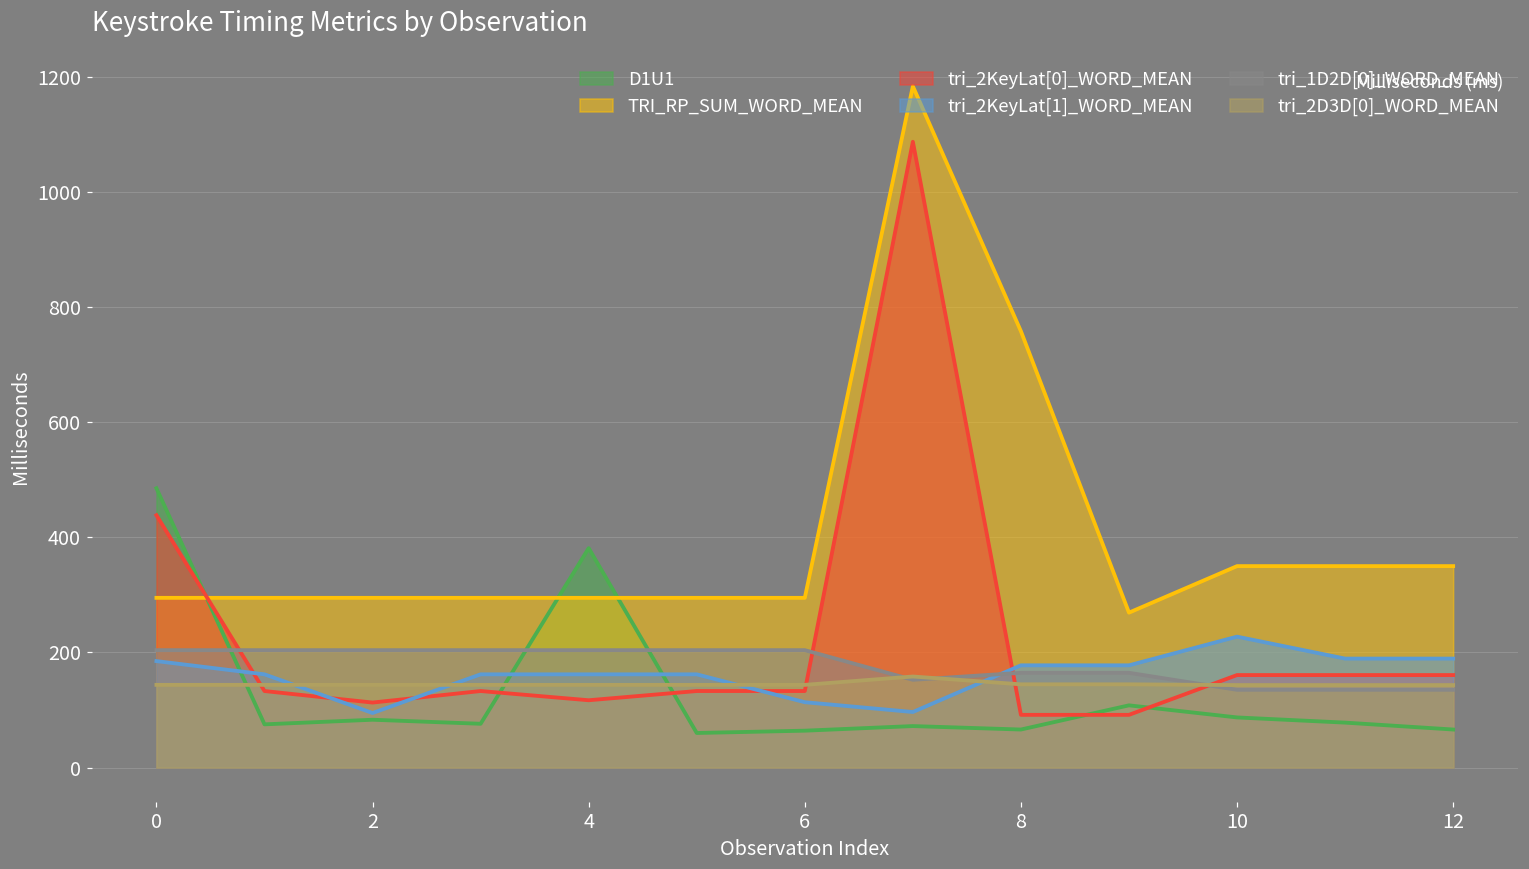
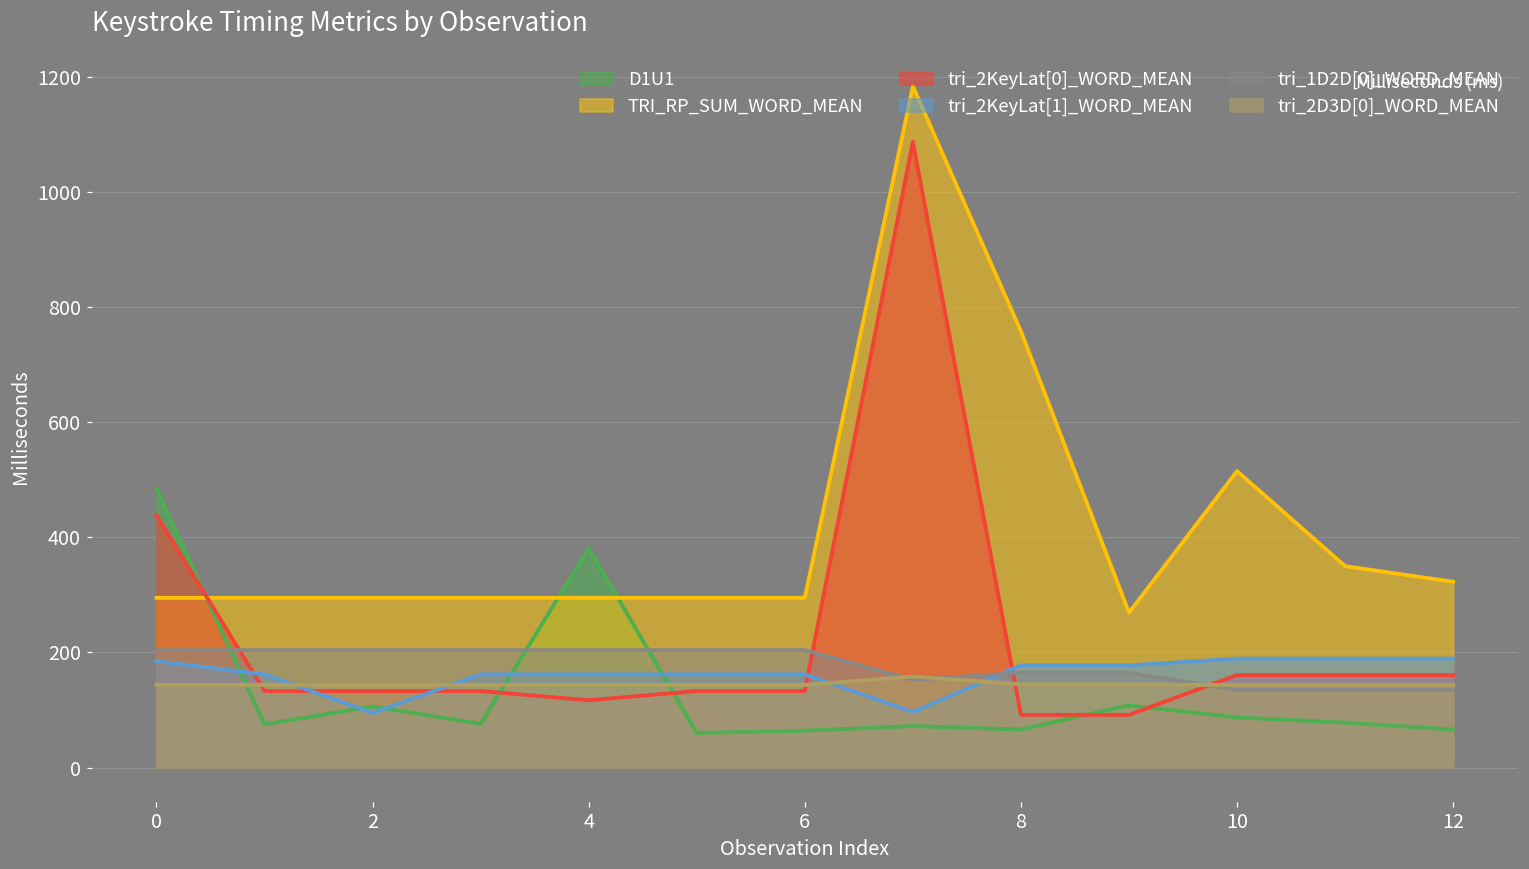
  {
    "D1U1": {
      "0": 490,
-     "2": 80,
+     "2": 110,
      "4": 380,
      "6": 60,
      "8": 70,
      "10": 90,
      "12": 70
    },
    "TRI_RP_SUM_WORD_MEAN": {
      "0": 290,
      "2": 290,
      "4": 290,
      "6": 290,
      "8": 760,
-     "10": 350,
-     "12": 350
+     "10": 510,
+     "12": 320
    },
    "tri_2KeyLat[0]_WORD_MEAN": {
      "0": 440,
-     "2": 110,
+     "2": 130,
      "4": 120,
      "6": 130,
      "8": 90,
      "10": 160,
      "12": 160
    },
    "tri_2KeyLat[1]_WORD_MEAN": {
      "0": 180,
      "2": 90,
      "4": 160,
-     "6": 110,
+     "6": 160,
      "8": 180,
-     "10": 230,
+     "10": 190,
      "12": 190
    }
  }
